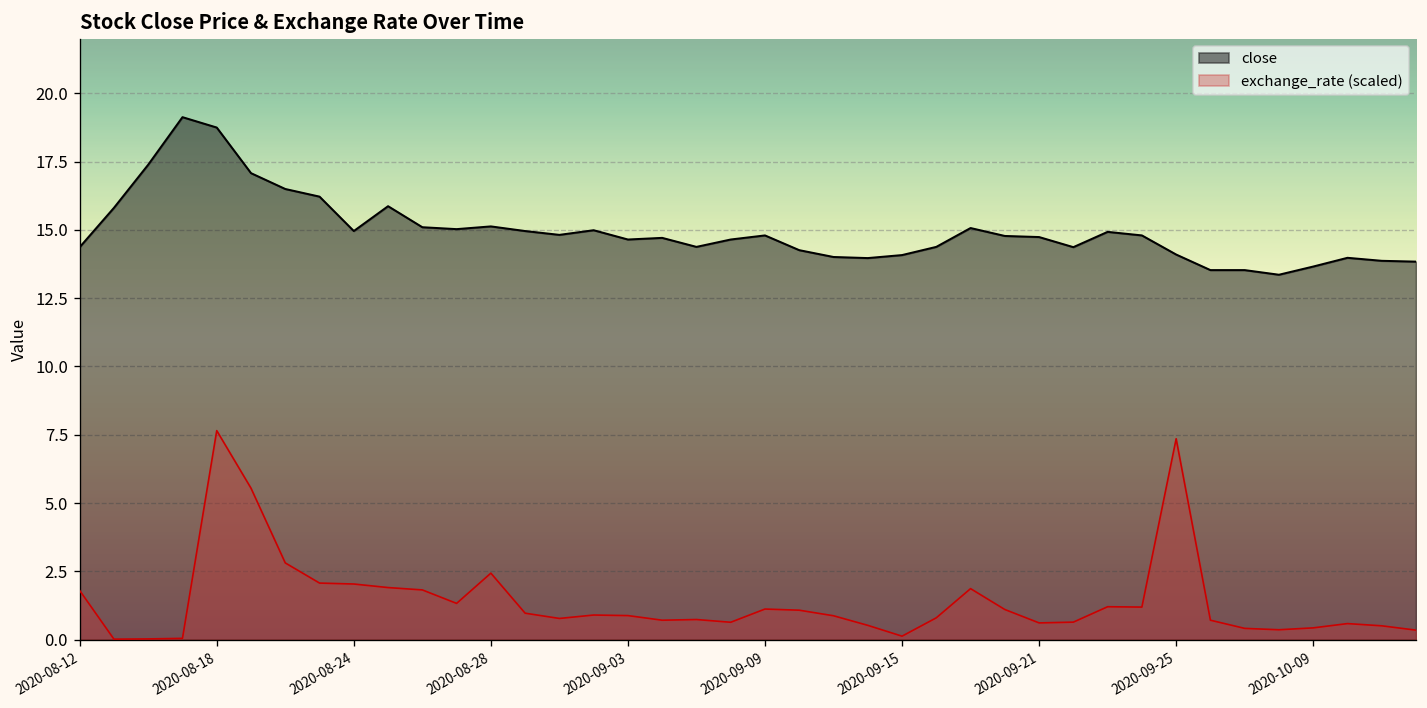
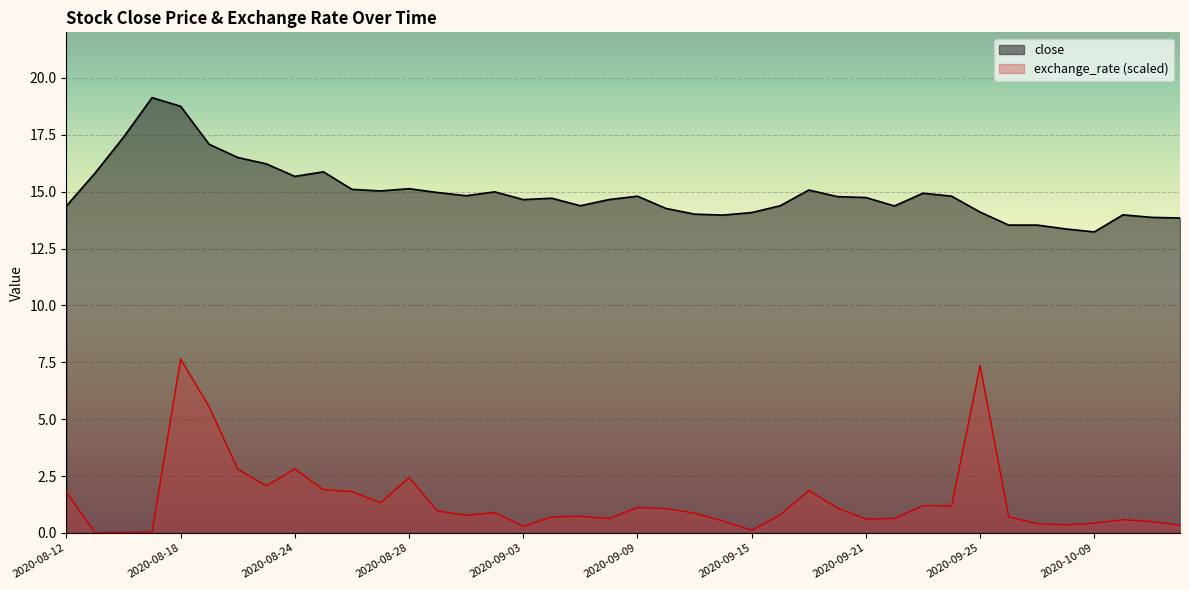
  {
    "close": {
      "2020-08-12": 14.4,
      "2020-08-18": 18.8,
-     "2020-08-24": 15.0,
+     "2020-08-24": 15.7,
      "2020-08-28": 15.1,
      "2020-09-03": 14.7,
      "2020-09-09": 14.8,
      "2020-09-15": 14.1,
      "2020-09-21": 14.7,
      "2020-09-25": 14.1,
-     "2020-10-09": 13.7
+     "2020-10-09": 13.2
    },
    "exchange_rate (scaled)": {
      "2020-08-12": 1.8,
      "2020-08-18": 7.7,
-     "2020-08-24": 2.0,
+     "2020-08-24": 2.8,
      "2020-08-28": 2.4,
-     "2020-09-03": 0.9,
+     "2020-09-03": 0.3,
      "2020-09-09": 1.1,
      "2020-09-15": 0.1,
      "2020-09-21": 0.6,
      "2020-09-25": 7.4,
      "2020-10-09": 0.4
    }
  }
